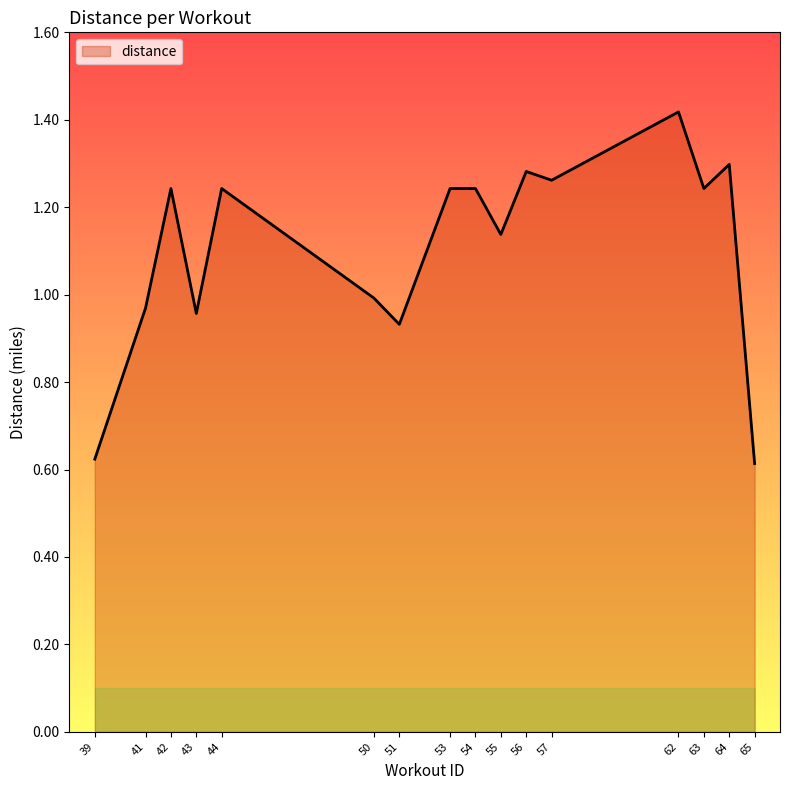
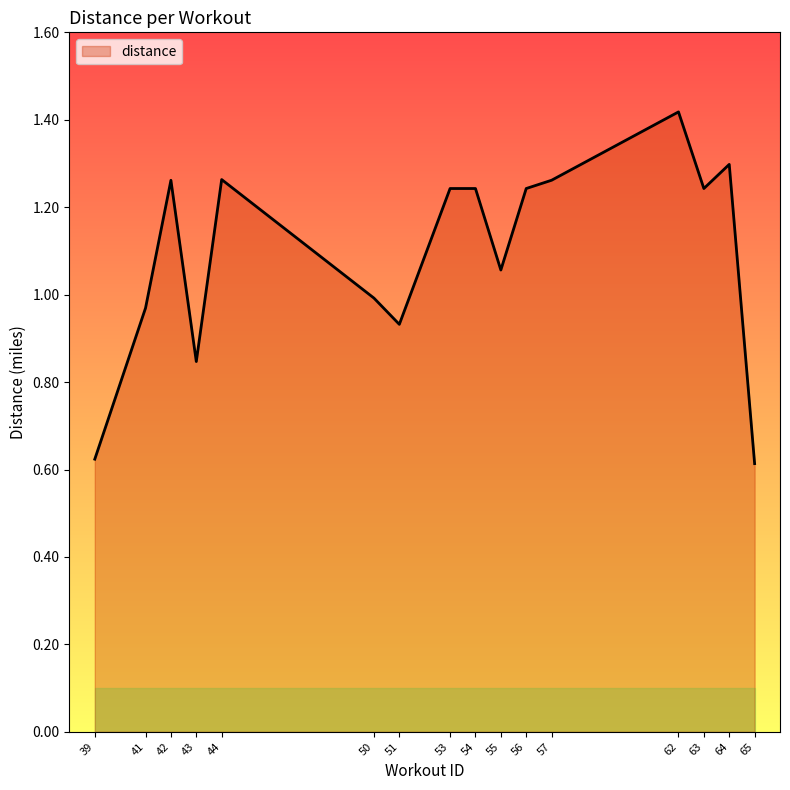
  {
    "distance": {
      "39": 0.62,
      "41": 0.97,
-     "42": 1.24,
-     "43": 0.96,
-     "44": 1.24,
+     "42": 1.26,
+     "43": 0.85,
+     "44": 1.26,
      "50": 0.99,
      "51": 0.93,
      "53": 1.24,
      "54": 1.24,
-     "55": 1.14,
-     "56": 1.28,
+     "55": 1.06,
+     "56": 1.24,
      "57": 1.26,
      "62": 1.42,
      "63": 1.24,
      "64": 1.30,
      "65": 0.61
    }
  }
